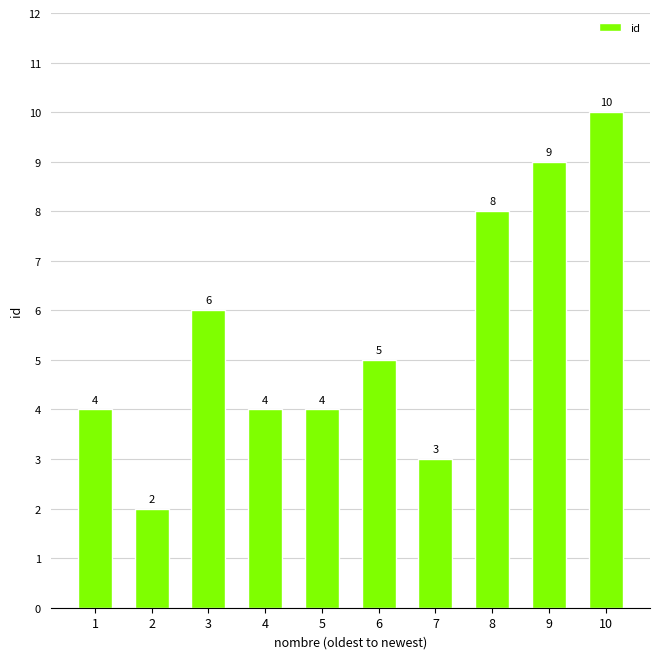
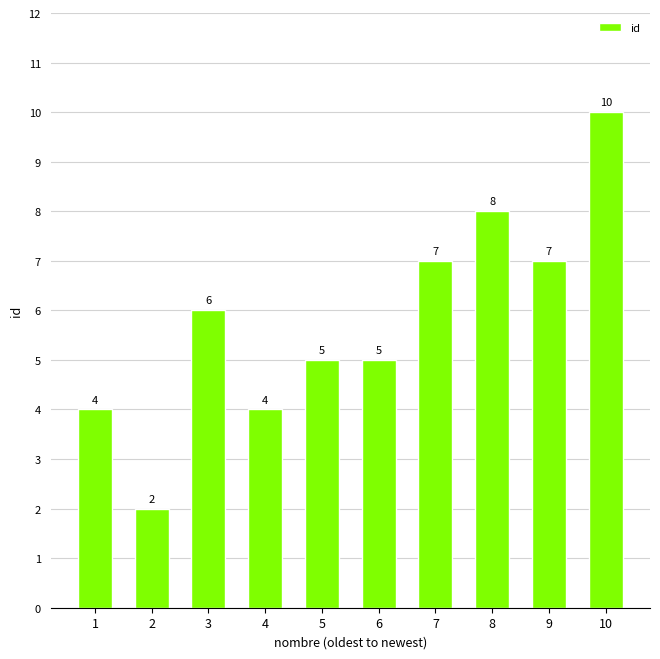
  {
    "1": 4,
    "2": 2,
    "3": 6,
    "4": 4,
-   "5": 4,
+   "5": 5,
    "6": 5,
-   "7": 3,
+   "7": 7,
    "8": 8,
-   "9": 9,
+   "9": 7,
    "10": 10
  }
